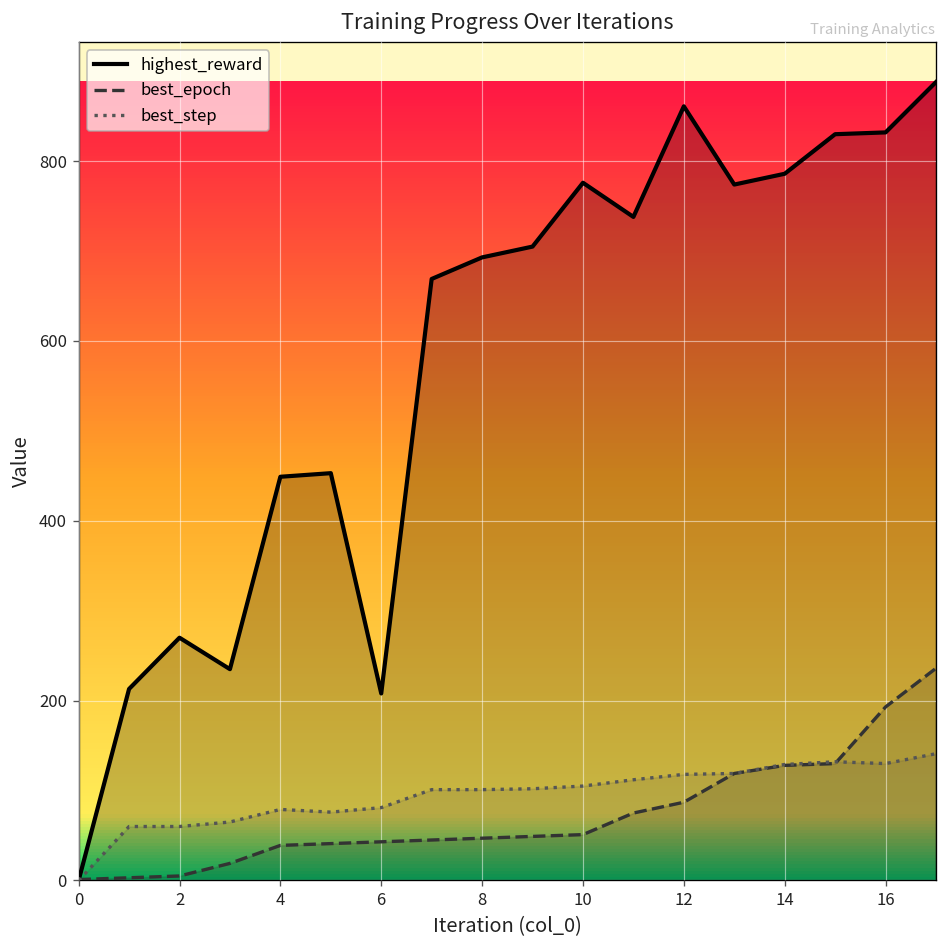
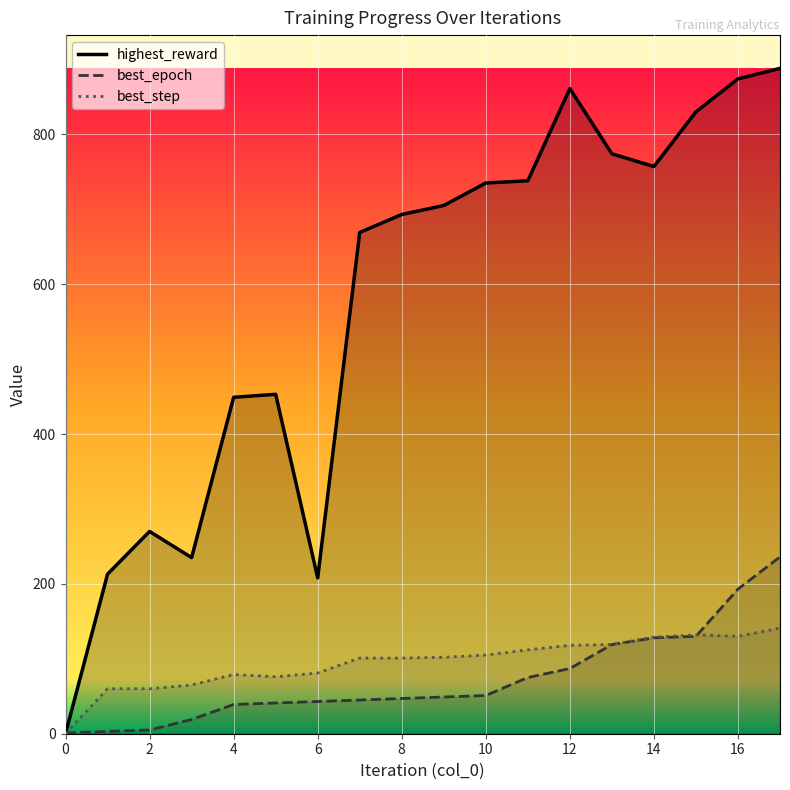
  {
    "highest_reward": {
      "2": 270,
      "4": 450,
      "6": 210,
      "8": 690,
-     "10": 780,
+     "10": 740,
      "12": 860,
-     "14": 790,
-     "16": 830
+     "14": 760,
+     "16": 870
    }
  }
